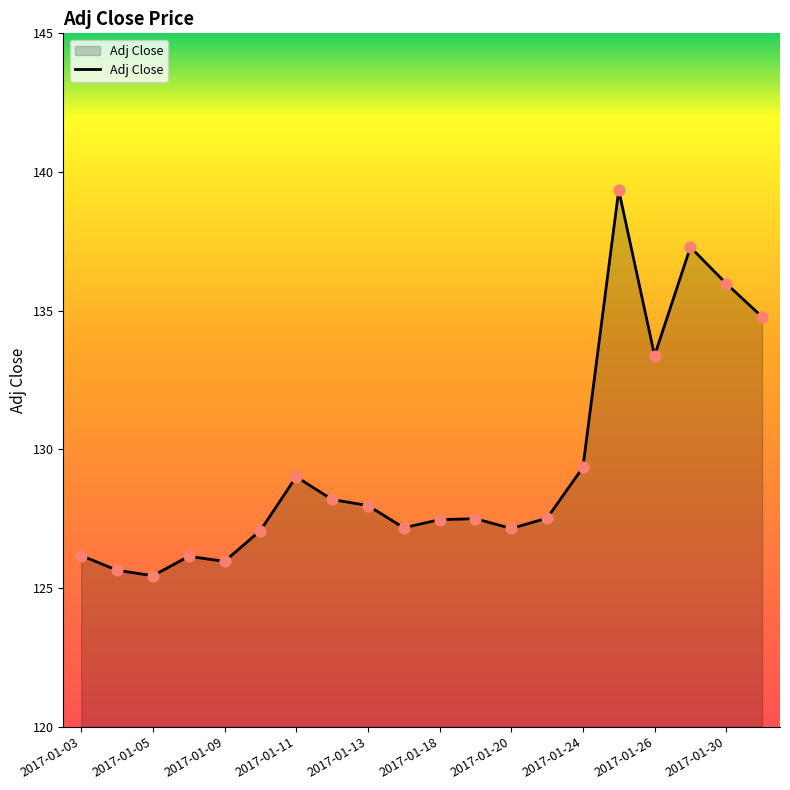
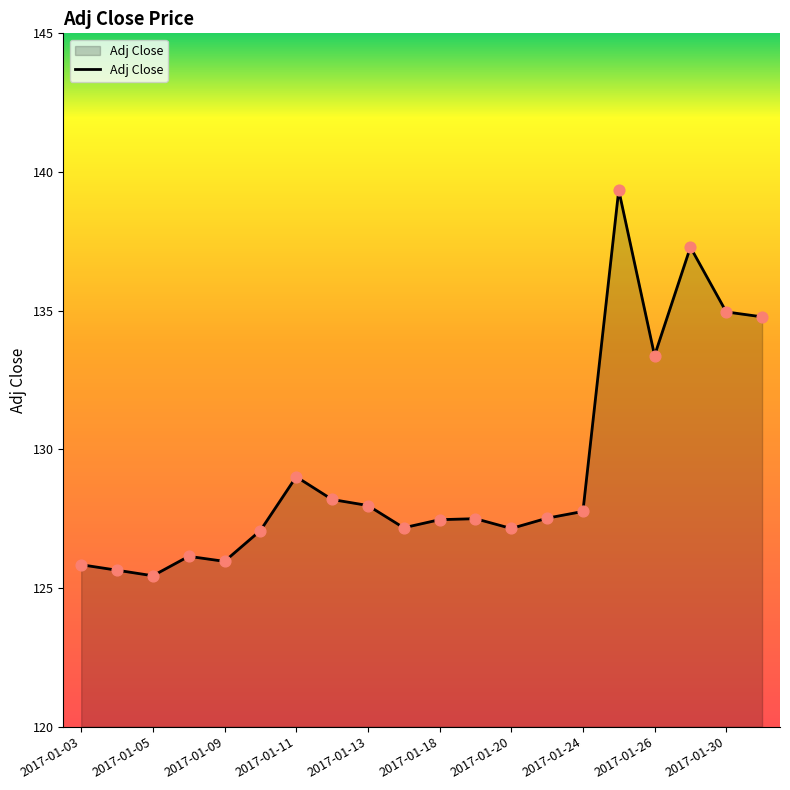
  {
-   "2017-01-03": 126.2,
+   "2017-01-03": 125.8,
    "2017-01-05": 125.4,
    "2017-01-09": 126.0,
    "2017-01-11": 129.0,
    "2017-01-13": 128.0,
    "2017-01-18": 127.5,
    "2017-01-20": 127.1,
-   "2017-01-24": 129.3,
+   "2017-01-24": 127.8,
    "2017-01-26": 133.4,
-   "2017-01-30": 136.0
+   "2017-01-30": 135.0
  }
